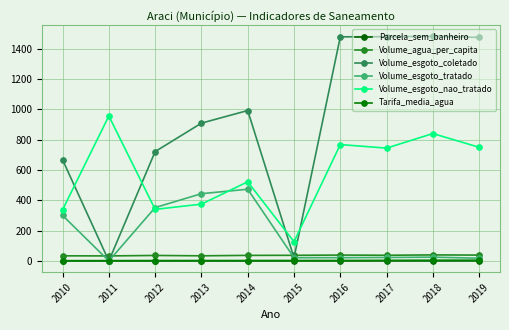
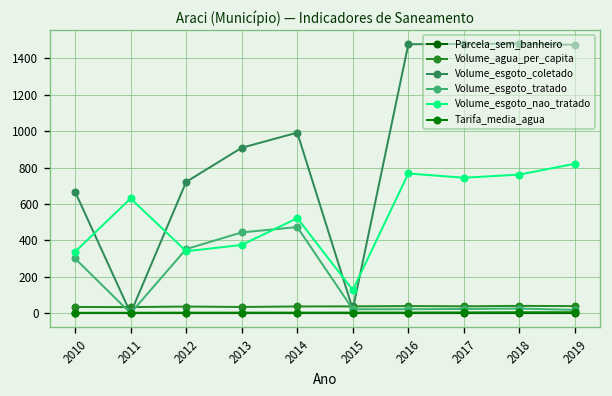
  {
    "Volume_esgoto_nao_tratado": {
      "2010": 340,
-     "2011": 960,
+     "2011": 630,
      "2013": 370,
      "2014": 520,
      "2015": 130,
      "2016": 770,
      "2017": 740,
-     "2018": 840,
-     "2019": 750
+     "2018": 760,
+     "2019": 820
    }
  }
